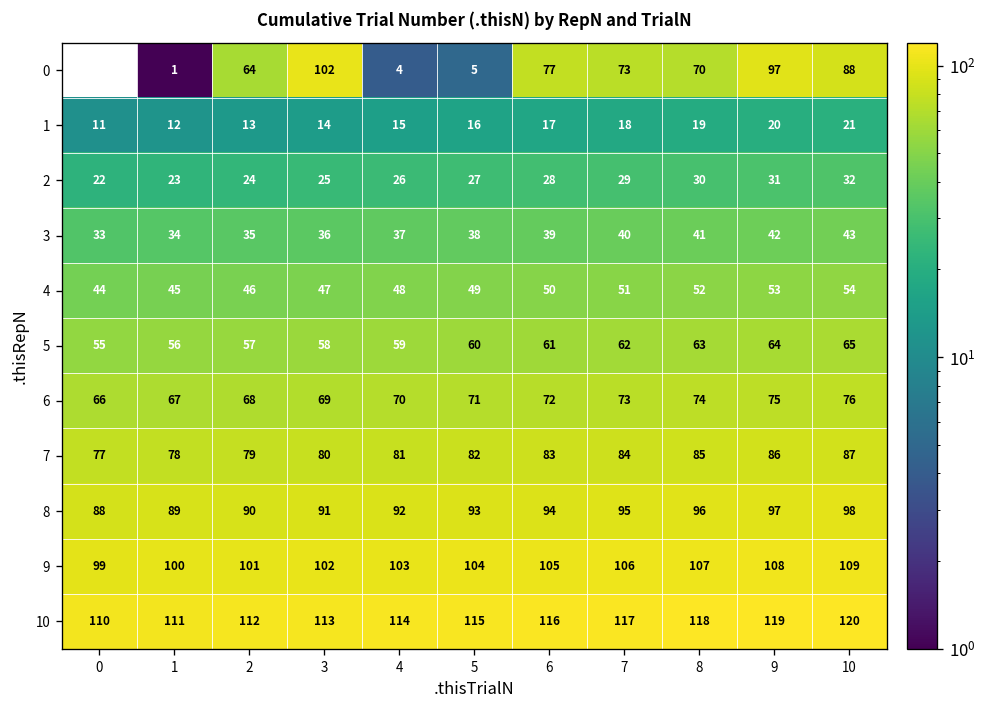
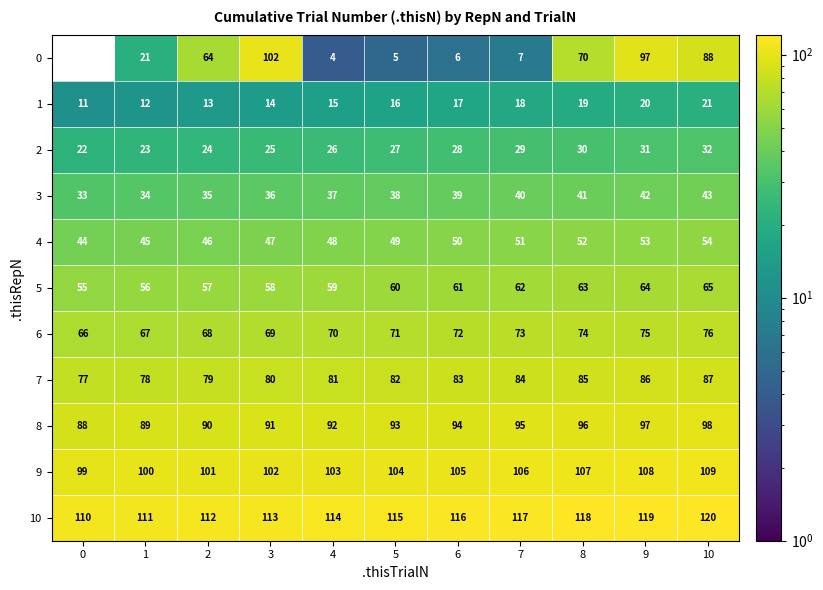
  {
    "0": {
-     "1": 1,
+     "1": 21,
      "2": 64,
      "3": 102,
      "4": 4,
      "5": 5,
-     "6": 77,
-     "7": 73,
+     "6": 6,
+     "7": 7,
      "8": 70,
      "9": 97,
      "10": 88
    },
    "1": {
      "0": 11,
      "1": 12,
      "2": 13,
      "3": 14,
      "4": 15,
      "5": 16,
      "6": 17,
      "7": 18,
      "8": 19,
      "9": 20,
      "10": 21
    },
    "2": {
      "0": 22,
      "1": 23,
      "2": 24,
      "3": 25,
      "4": 26,
      "5": 27,
      "6": 28,
      "7": 29,
      "8": 30,
      "9": 31,
      "10": 32
    },
    "3": {
      "0": 33,
      "1": 34,
      "2": 35,
      "3": 36,
      "4": 37,
      "5": 38,
      "6": 39,
      "7": 40,
      "8": 41,
      "9": 42,
      "10": 43
    },
    "4": {
      "0": 44,
      "1": 45,
      "2": 46,
      "3": 47,
      "4": 48,
      "5": 49,
      "6": 50,
      "7": 51,
      "8": 52,
      "9": 53,
      "10": 54
    },
    "5": {
      "0": 55,
      "1": 56,
      "2": 57,
      "3": 58,
      "4": 59,
      "5": 60,
      "6": 61,
      "7": 62,
      "8": 63,
      "9": 64,
      "10": 65
    },
    "6": {
      "0": 66,
      "1": 67,
      "2": 68,
      "3": 69,
      "4": 70,
      "5": 71,
      "6": 72,
      "7": 73,
      "8": 74,
      "9": 75,
      "10": 76
    },
    "7": {
      "0": 77,
      "1": 78,
      "2": 79,
      "3": 80,
      "4": 81,
      "5": 82,
      "6": 83,
      "7": 84,
      "8": 85,
      "9": 86,
      "10": 87
    },
    "8": {
      "0": 88,
      "1": 89,
      "2": 90,
      "3": 91,
      "4": 92,
      "5": 93,
      "6": 94,
      "7": 95,
      "8": 96,
      "9": 97,
      "10": 98
    },
    "9": {
      "0": 99,
      "1": 100,
      "2": 101,
      "3": 102,
      "4": 103,
      "5": 104,
      "6": 105,
      "7": 106,
      "8": 107,
      "9": 108,
      "10": 109
    },
    "10": {
      "0": 110,
      "1": 111,
      "2": 112,
      "3": 113,
      "4": 114,
      "5": 115,
      "6": 116,
      "7": 117,
      "8": 118,
      "9": 119,
      "10": 120
    }
  }
